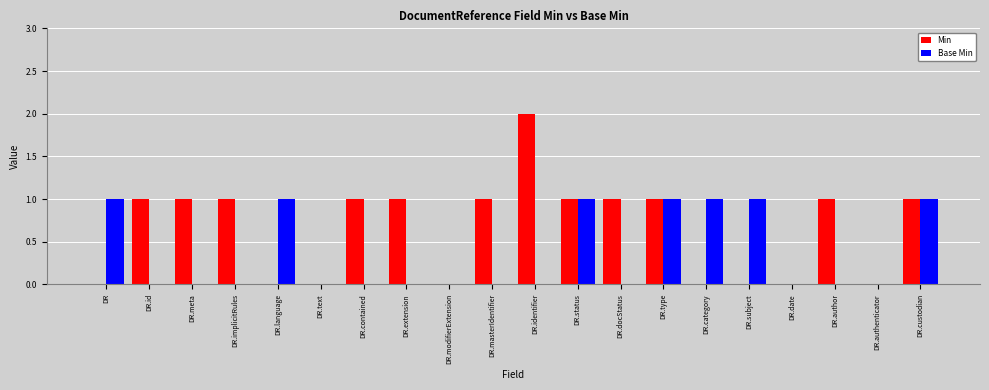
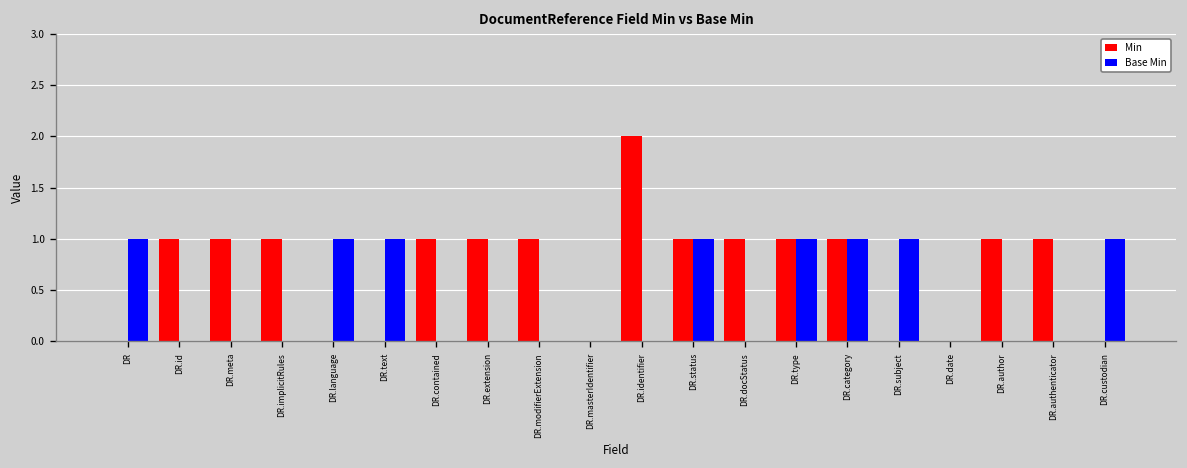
  {
    "Min": {
      "DR": 0,
      "DR.id": 1,
      "DR.meta": 1,
      "DR.implicitRules": 1,
      "DR.language": 0,
      "DR.text": 0,
      "DR.contained": 1,
      "DR.extension": 1,
-     "DR.modifierExtension": 0,
-     "DR.masterIdentifier": 1,
+     "DR.modifierExtension": 1,
+     "DR.masterIdentifier": 0,
      "DR.identifier": 2,
      "DR.status": 1,
      "DR.docStatus": 1,
      "DR.type": 1,
-     "DR.category": 0,
+     "DR.category": 1,
      "DR.subject": 0,
      "DR.date": 0,
      "DR.author": 1,
-     "DR.authenticator": 0,
-     "DR.custodian": 1
+     "DR.authenticator": 1,
+     "DR.custodian": 0
    },
    "Base Min": {
      "DR": 1,
      "DR.id": 0,
      "DR.meta": 0,
      "DR.implicitRules": 0,
      "DR.language": 1,
-     "DR.text": 0,
+     "DR.text": 1,
      "DR.contained": 0,
      "DR.extension": 0,
      "DR.modifierExtension": 0,
      "DR.masterIdentifier": 0,
      "DR.identifier": 0,
      "DR.status": 1,
      "DR.docStatus": 0,
      "DR.type": 1,
      "DR.category": 1,
      "DR.subject": 1,
      "DR.date": 0,
      "DR.author": 0,
      "DR.authenticator": 0,
      "DR.custodian": 1
    }
  }
